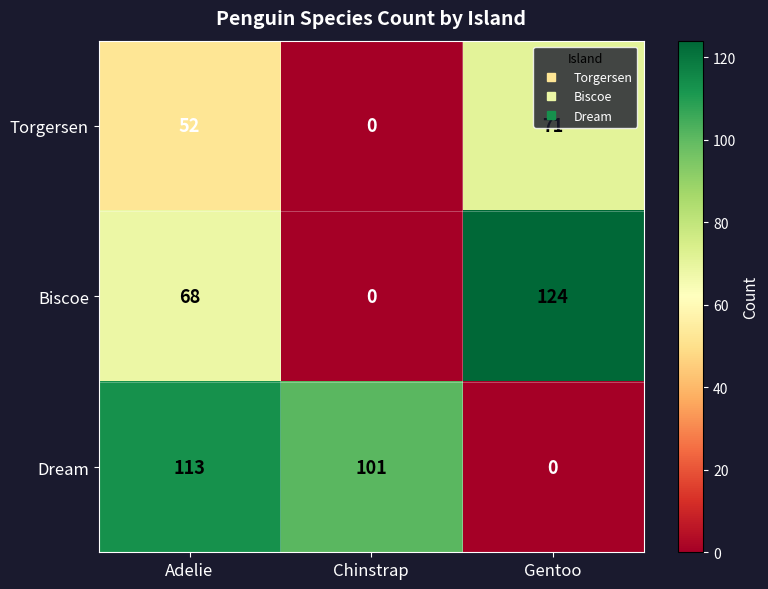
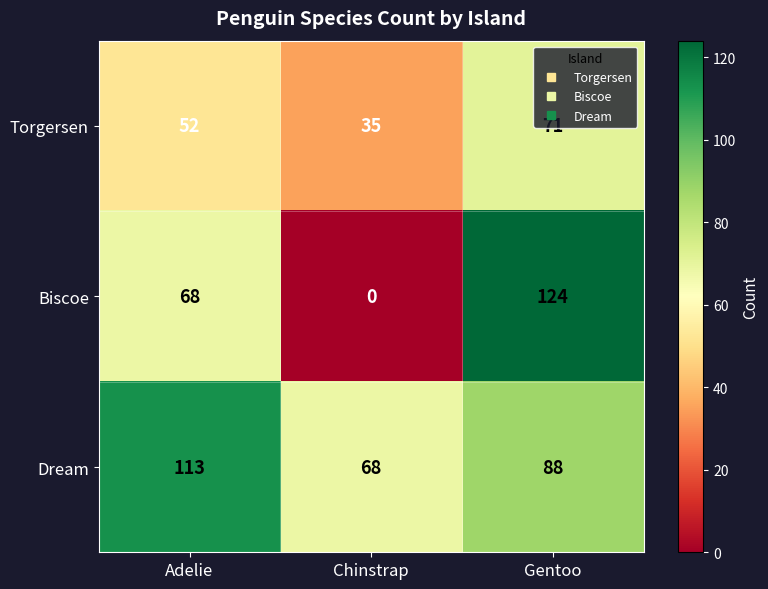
  {
    "Torgersen": {
      "Adelie": 52,
-     "Chinstrap": 0
+     "Chinstrap": 35
    },
    "Biscoe": {
      "Adelie": 68,
      "Chinstrap": 0,
      "Gentoo": 124
    },
    "Dream": {
      "Adelie": 113,
-     "Chinstrap": 101,
-     "Gentoo": 0
+     "Chinstrap": 68,
+     "Gentoo": 88
    }
  }
